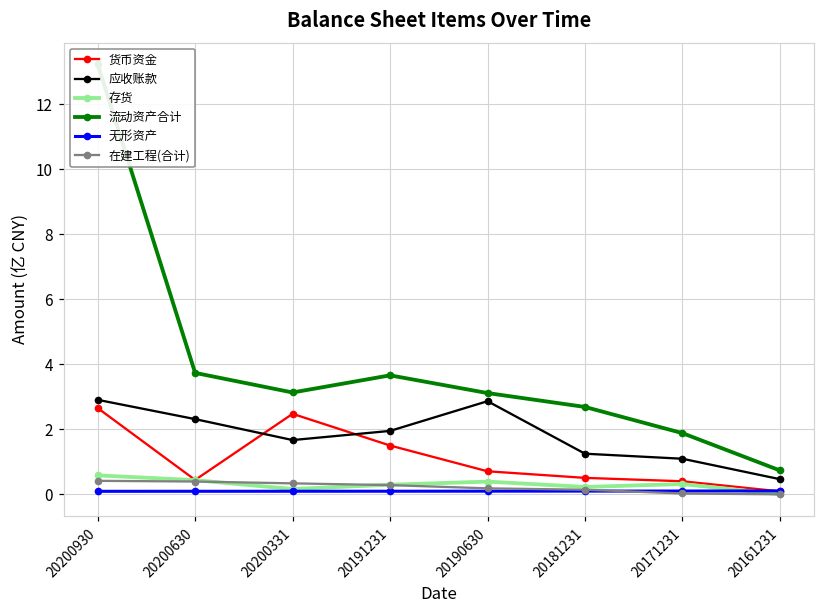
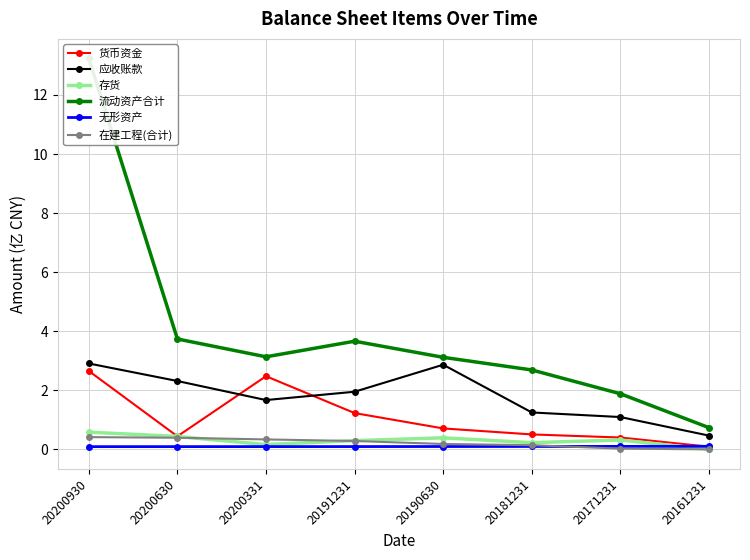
  {
    "货币资金": {
      "20200930": 2.7,
      "20200331": 2.5,
-     "20191231": 1.5,
+     "20191231": 1.2,
      "20190630": 0.7,
      "20181231": 0.5
    },
    "应收账款": {
      "20200930": 2.9,
      "20200630": 2.3,
      "20200331": 1.7,
      "20191231": 2.0,
      "20190630": 2.9,
      "20181231": 1.3,
      "20171231": 1.1,
      "20161231": 0.5
    },
    "存货": {
      "20200930": 0.6,
      "20190630": 0.4
    },
    "流动资产合计": {
      "20200630": 3.7,
      "20200331": 3.1,
      "20191231": 3.7,
      "20190630": 3.1,
      "20181231": 2.7,
      "20171231": 1.9,
      "20161231": 0.7
    },
    "无形资产": {
      "20200930": 0.1,
      "20200630": 0.1,
      "20191231": 0.1
    },
    "在建工程(合计)": {
      "20200930": 0.4,
      "20200331": 0.3
    }
  }
